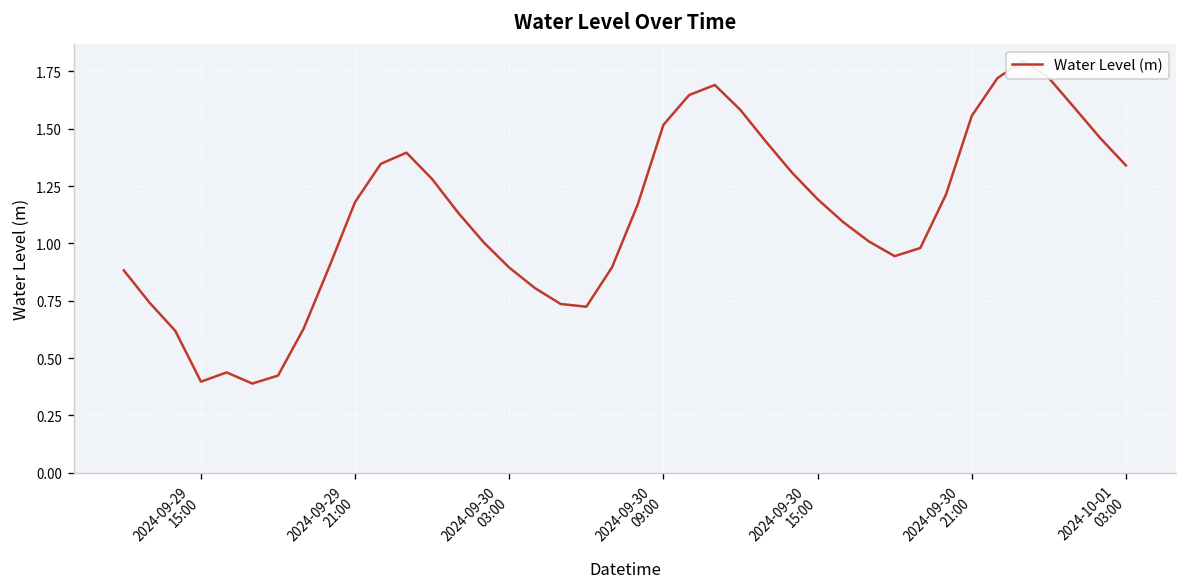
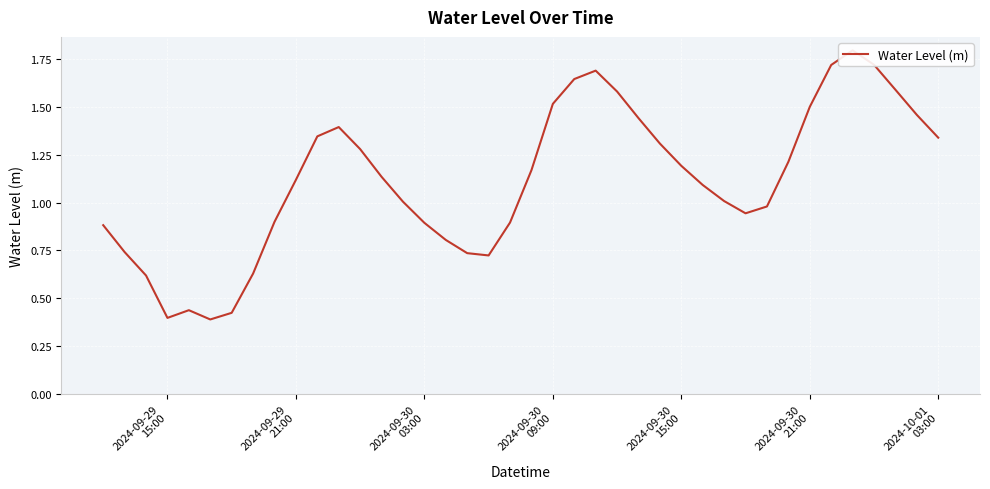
  {
    "2024-09-29 15:00": 0.40,
-   "2024-09-29 21:00": 1.18,
+   "2024-09-29 21:00": 1.12,
    "2024-09-30 03:00": 0.89,
    "2024-09-30 09:00": 1.52,
    "2024-09-30 15:00": 1.19,
-   "2024-09-30 21:00": 1.56,
+   "2024-09-30 21:00": 1.50,
    "2024-10-01 03:00": 1.34
  }
